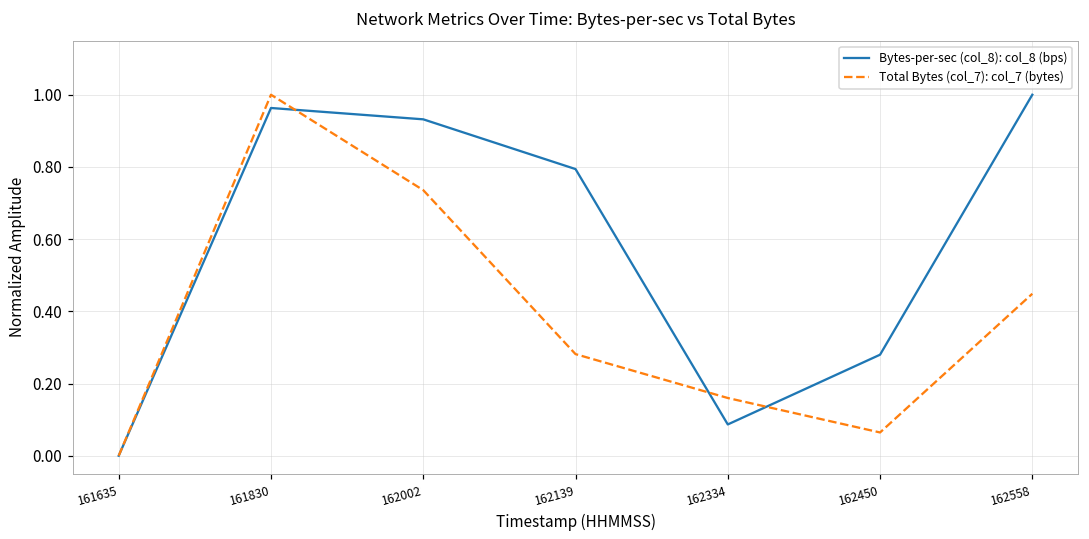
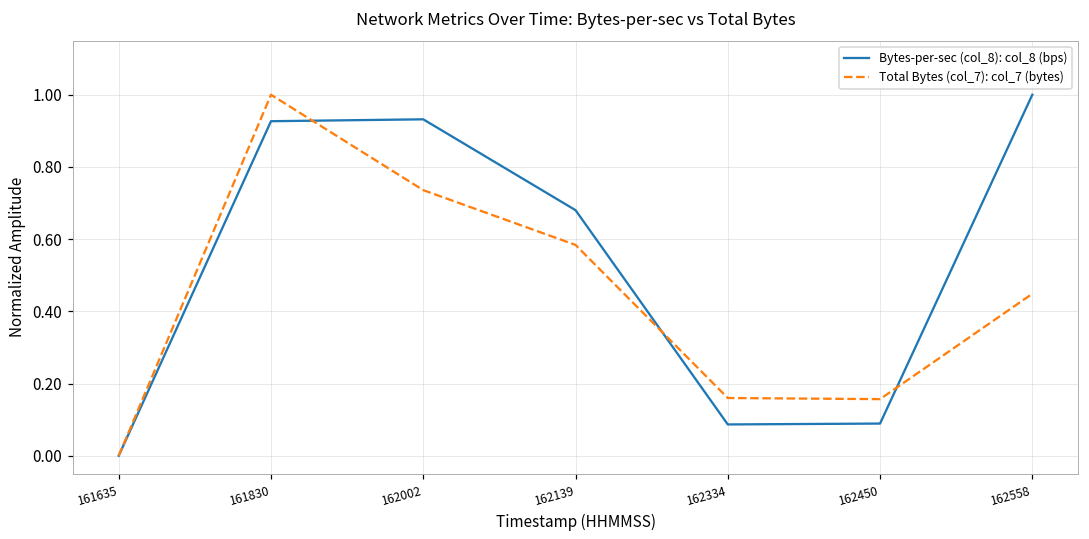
  {
    "Bytes-per-sec (col_8): col_8 (bps)": {
-     "161830": 0.96,
+     "161830": 0.93,
      "162002": 0.93,
-     "162139": 0.79,
+     "162139": 0.68,
      "162334": 0.09,
-     "162450": 0.28,
+     "162450": 0.09,
      "162558": 1.00
    },
    "Total Bytes (col_7): col_7 (bytes)": {
      "161830": 1.00,
      "162002": 0.74,
-     "162139": 0.28,
+     "162139": 0.58,
      "162334": 0.16,
-     "162450": 0.06,
+     "162450": 0.16,
      "162558": 0.45
    }
  }
